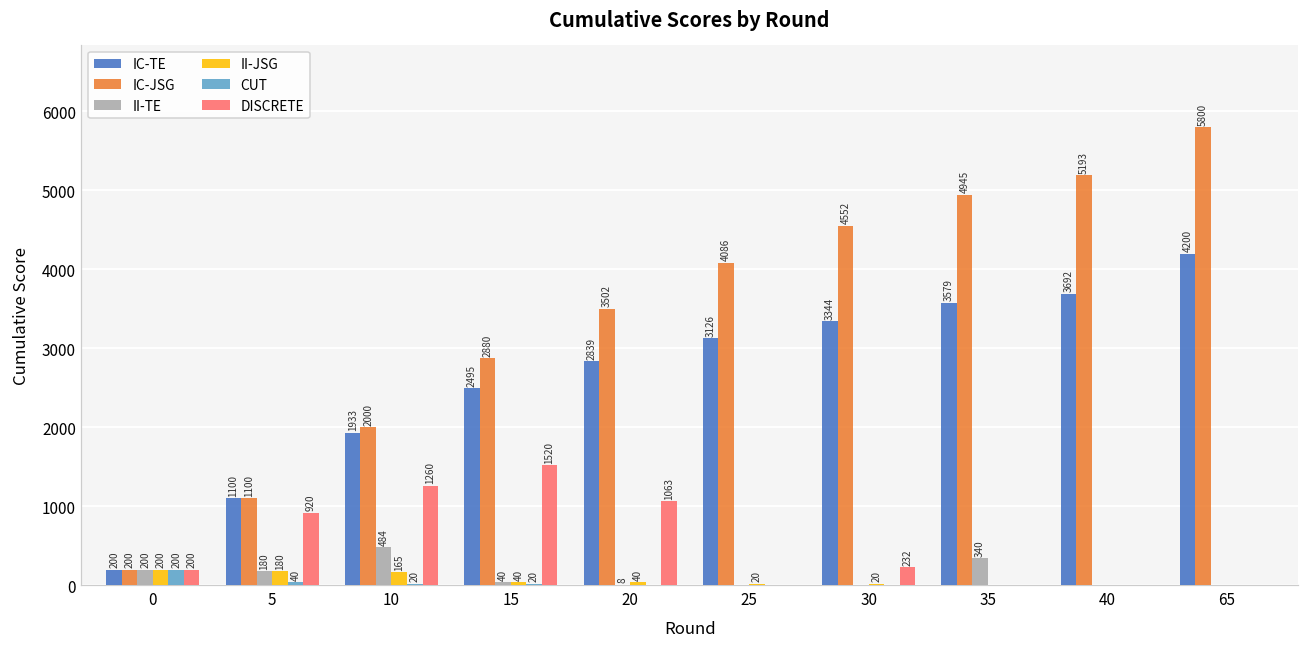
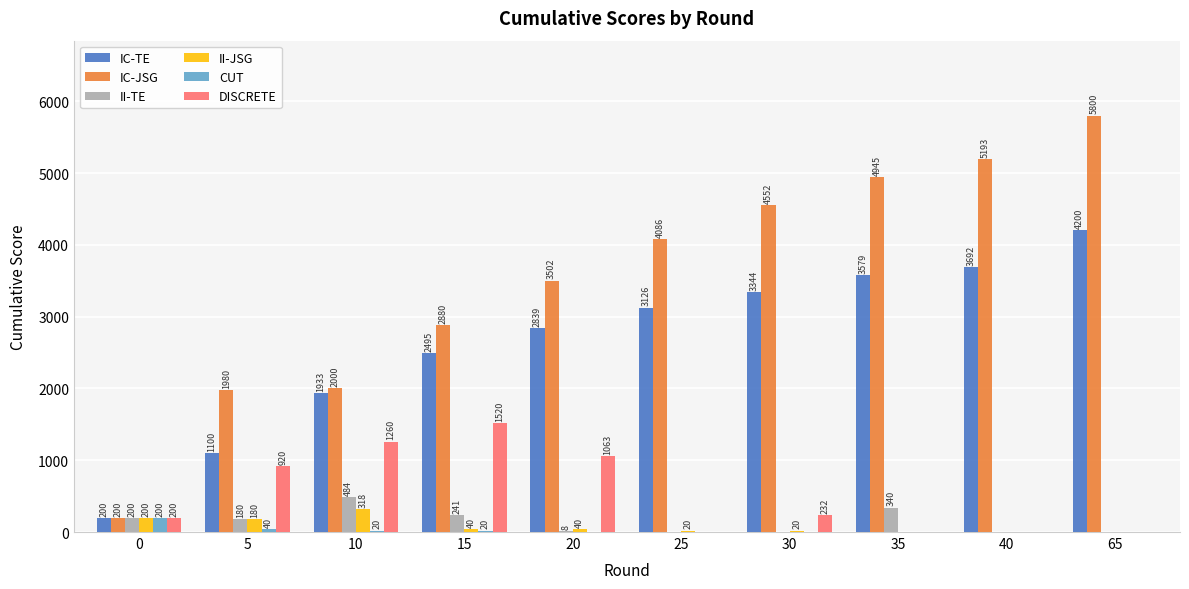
  {
    "IC-JSG": {
      "0": 200,
-     "5": 1100,
+     "5": 1980,
      "10": 2000,
      "15": 2880,
      "20": 3502,
      "25": 4086,
      "30": 4552,
      "35": 4945,
      "40": 5193,
      "65": 5800
    },
    "II-TE": {
      "0": 200,
      "5": 180,
      "10": 484,
-     "15": 40,
+     "15": 241,
      "20": 8,
      "35": 340
    },
    "II-JSG": {
      "0": 200,
      "5": 180,
-     "10": 165,
+     "10": 318,
      "15": 40,
      "20": 40,
      "25": 20,
      "30": 20
    },
    "DISCRETE": {
      "0": 200,
      "5": 920,
      "10": 1260,
      "15": 1520,
      "20": 1063,
      "30": 232
    }
  }
